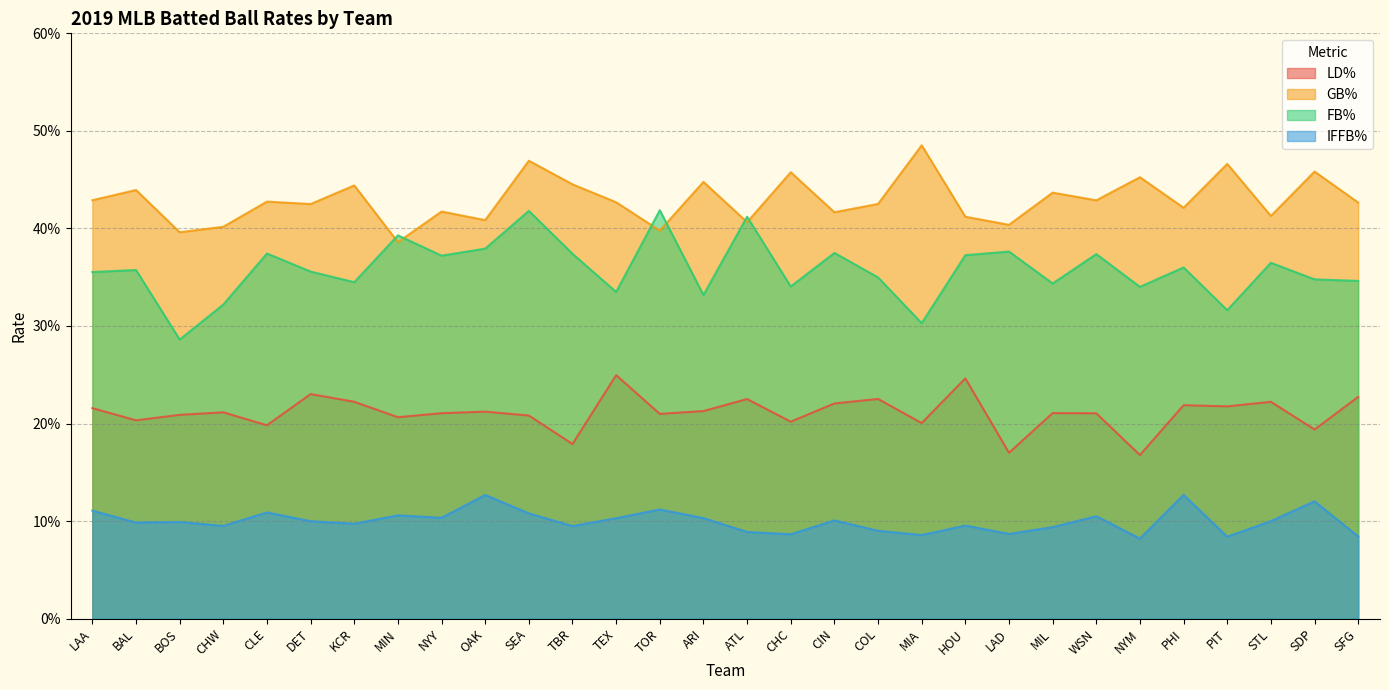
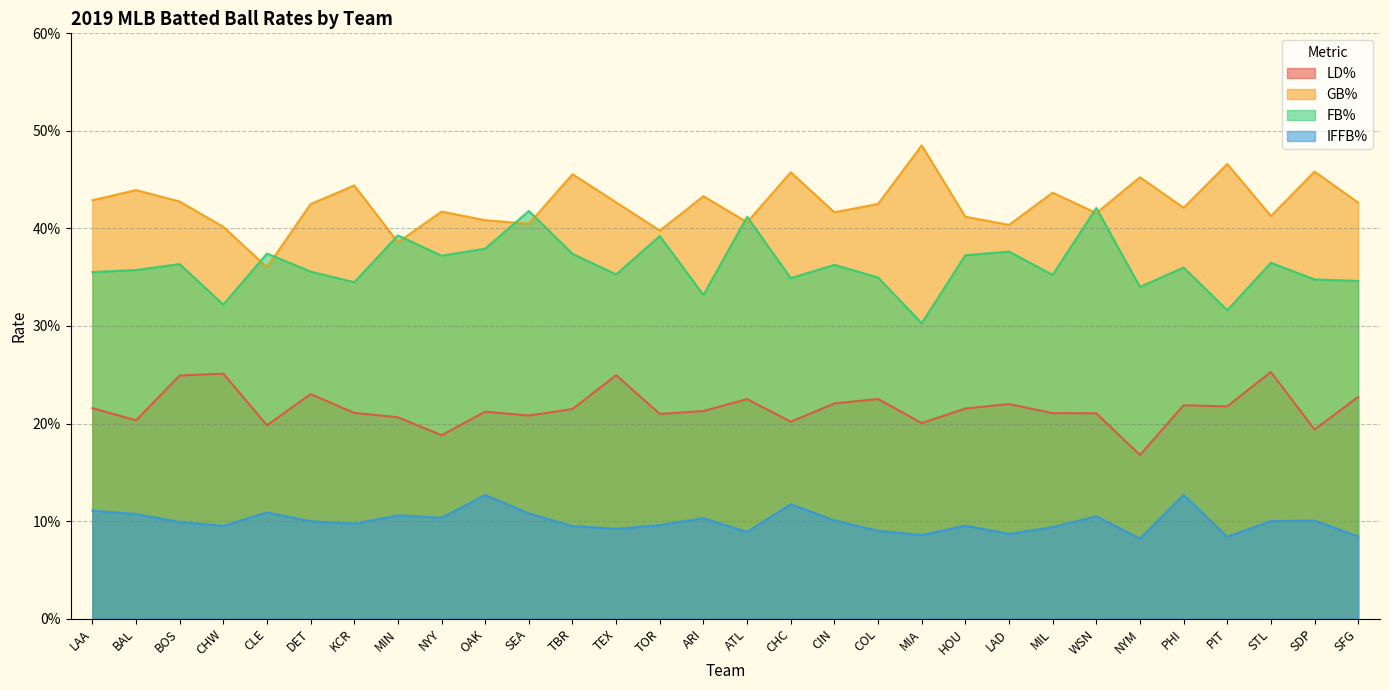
  {
    "LD%": {
      "LAA": "22%",
      "BAL": "20%",
-     "BOS": "21%",
-     "CHW": "21%",
+     "BOS": "25%",
+     "CHW": "25%",
      "CLE": "20%",
      "DET": "23%",
-     "KCR": "22%",
+     "KCR": "21%",
      "MIN": "21%",
-     "NYY": "21%",
+     "NYY": "19%",
      "OAK": "21%",
      "SEA": "21%",
-     "TBR": "18%",
+     "TBR": "21%",
      "TEX": "25%",
      "TOR": "21%",
      "ARI": "21%",
      "ATL": "23%",
      "CHC": "20%",
      "CIN": "22%",
      "COL": "23%",
      "MIA": "20%",
-     "HOU": "25%",
-     "LAD": "17%",
+     "HOU": "22%",
+     "LAD": "22%",
      "MIL": "21%",
      "WSN": "21%",
      "NYM": "17%",
      "PHI": "22%",
      "PIT": "22%",
-     "STL": "22%",
+     "STL": "25%",
      "SDP": "19%",
      "SFG": "23%"
    },
    "GB%": {
      "LAA": "43%",
      "BAL": "44%",
-     "BOS": "40%",
+     "BOS": "43%",
      "CHW": "40%",
-     "CLE": "43%",
+     "CLE": "36%",
      "DET": "43%",
      "KCR": "44%",
      "MIN": "39%",
      "NYY": "42%",
      "OAK": "41%",
-     "SEA": "47%",
-     "TBR": "45%",
+     "SEA": "40%",
+     "TBR": "46%",
      "TEX": "43%",
      "TOR": "40%",
-     "ARI": "45%",
+     "ARI": "43%",
      "ATL": "41%",
      "CHC": "46%",
      "CIN": "42%",
      "COL": "43%",
      "MIA": "49%",
      "HOU": "41%",
      "LAD": "40%",
      "MIL": "44%",
-     "WSN": "43%",
+     "WSN": "42%",
      "NYM": "45%",
      "PHI": "42%",
      "PIT": "47%",
      "STL": "41%",
      "SDP": "46%",
      "SFG": "43%"
    },
    "FB%": {
      "LAA": "36%",
      "BAL": "36%",
-     "BOS": "29%",
+     "BOS": "36%",
      "CHW": "32%",
      "CLE": "37%",
      "DET": "36%",
      "KCR": "34%",
      "MIN": "39%",
      "NYY": "37%",
      "OAK": "38%",
      "SEA": "42%",
      "TBR": "37%",
-     "TEX": "33%",
-     "TOR": "42%",
+     "TEX": "35%",
+     "TOR": "39%",
      "ARI": "33%",
      "ATL": "41%",
-     "CHC": "34%",
-     "CIN": "37%",
+     "CHC": "35%",
+     "CIN": "36%",
      "COL": "35%",
      "MIA": "30%",
      "HOU": "37%",
      "LAD": "38%",
-     "MIL": "34%",
-     "WSN": "37%",
+     "MIL": "35%",
+     "WSN": "42%",
      "NYM": "34%",
      "PHI": "36%",
      "PIT": "32%",
      "STL": "36%",
      "SDP": "35%",
      "SFG": "35%"
    },
    "IFFB%": {
      "LAA": "11%",
-     "BAL": "10%",
+     "BAL": "11%",
      "BOS": "10%",
      "CHW": "10%",
      "CLE": "11%",
      "DET": "10%",
      "KCR": "10%",
      "MIN": "11%",
      "NYY": "10%",
      "OAK": "13%",
      "SEA": "11%",
      "TBR": "9%",
-     "TEX": "10%",
-     "TOR": "11%",
+     "TEX": "9%",
+     "TOR": "10%",
      "ARI": "10%",
      "ATL": "9%",
-     "CHC": "9%",
+     "CHC": "12%",
      "CIN": "10%",
      "COL": "9%",
      "MIA": "9%",
      "HOU": "10%",
      "LAD": "9%",
      "MIL": "9%",
      "WSN": "11%",
      "NYM": "8%",
      "PHI": "13%",
      "PIT": "8%",
      "STL": "10%",
-     "SDP": "12%",
+     "SDP": "10%",
      "SFG": "8%"
    }
  }
